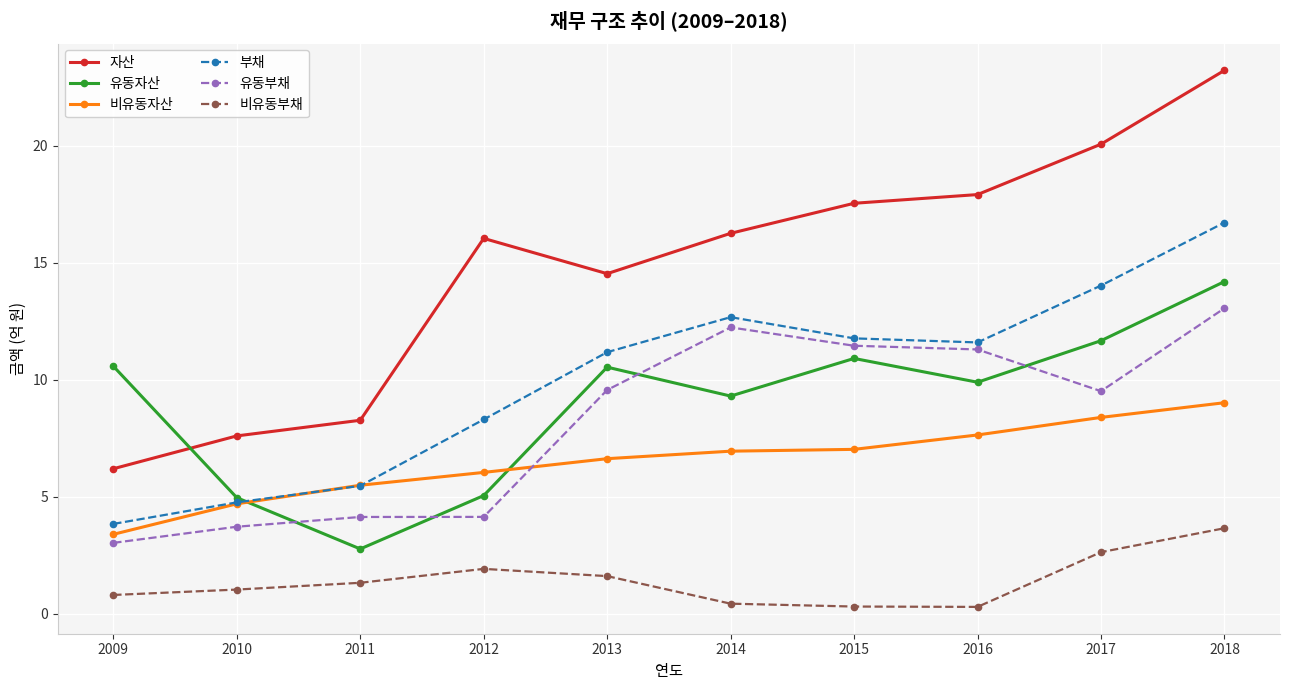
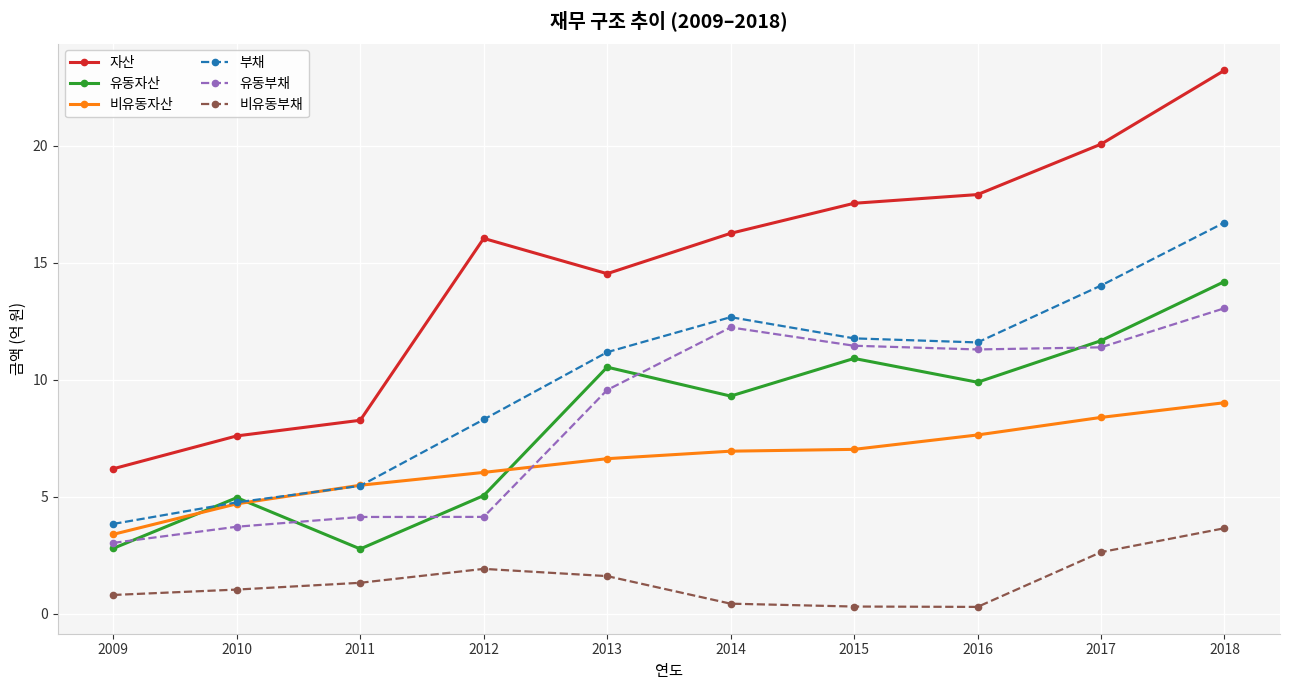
  {
    "자산": {
      "2009": 6.2,
      "2010": 7.6,
      "2011": 8.3,
      "2012": 16.0,
      "2013": 14.5,
      "2014": 16.3,
      "2015": 17.5,
      "2016": 17.9,
      "2017": 20.1,
      "2018": 23.2
    },
    "유동자산": {
-     "2009": 10.6,
+     "2009": 2.8,
      "2010": 5.0,
      "2011": 2.8,
      "2012": 5.1,
      "2013": 10.5,
      "2014": 9.3,
      "2015": 10.9,
      "2016": 9.9,
      "2017": 11.7,
      "2018": 14.2
    },
    "비유동자산": {
      "2009": 3.4,
      "2012": 6.0,
      "2013": 6.6,
      "2014": 7.0,
      "2015": 7.0,
      "2016": 7.6,
      "2017": 8.4,
      "2018": 9.0
    },
    "부채": {
      "2009": 3.8,
      "2012": 8.3,
      "2013": 11.2,
      "2014": 12.7,
      "2015": 11.8,
      "2016": 11.6,
      "2017": 14.0,
      "2018": 16.7
    },
    "유동부채": {
      "2009": 3.0,
      "2010": 3.7,
      "2011": 4.1,
      "2012": 4.1,
      "2013": 9.6,
      "2014": 12.2,
      "2015": 11.5,
      "2016": 11.3,
-     "2017": 9.5,
+     "2017": 11.4,
      "2018": 13.1
    },
    "비유동부채": {
      "2009": 0.8,
      "2010": 1.0,
      "2011": 1.3,
      "2012": 1.9,
      "2013": 1.6,
      "2014": 0.4,
      "2015": 0.3,
      "2016": 0.3,
      "2017": 2.6,
      "2018": 3.7
    }
  }
